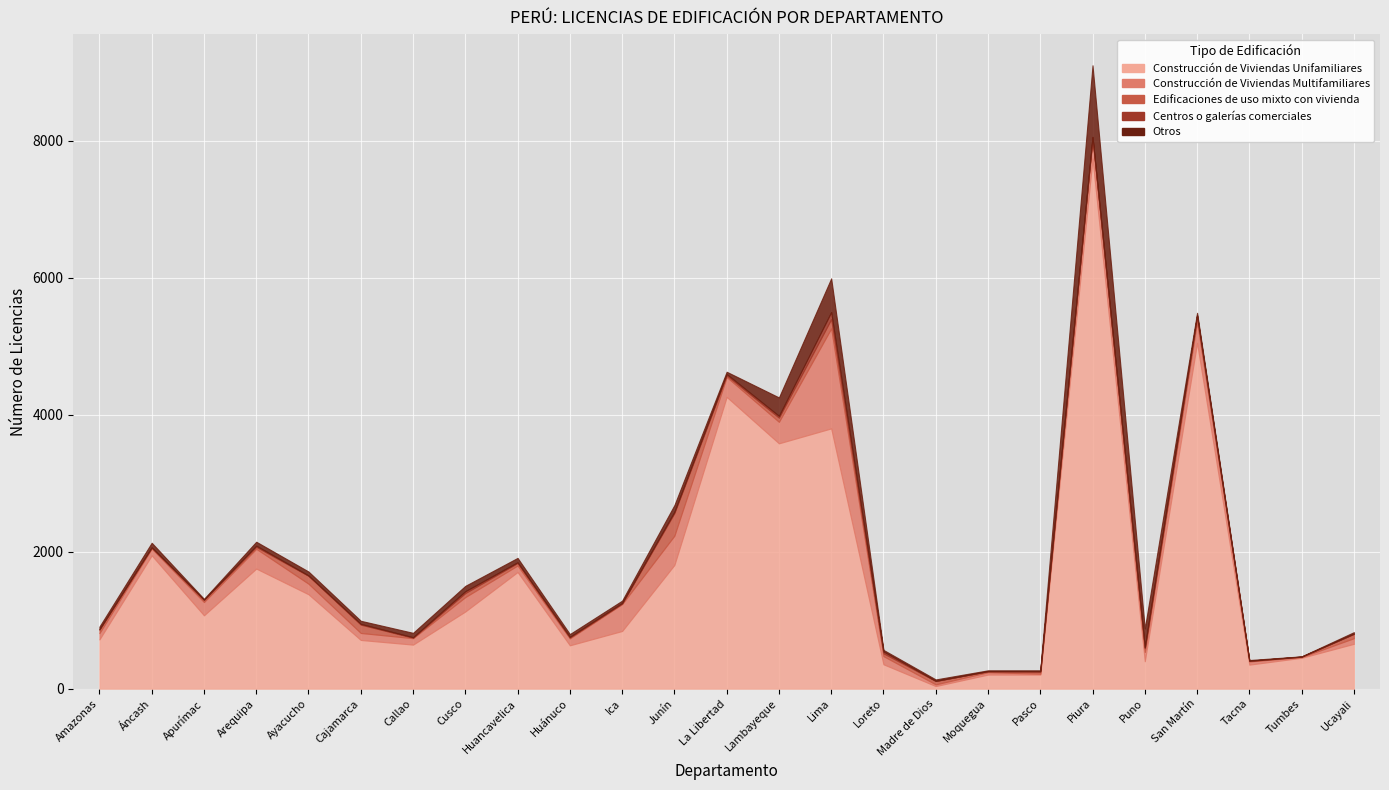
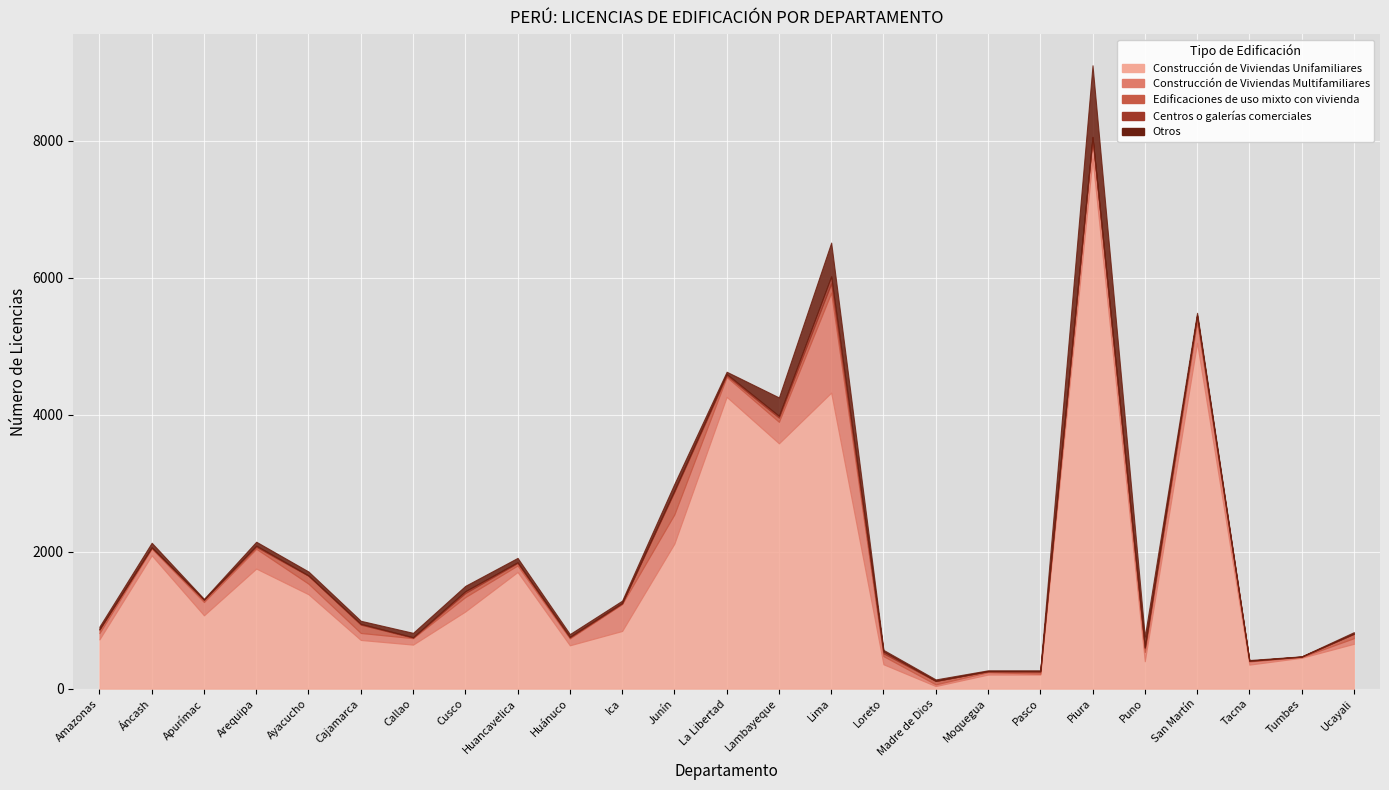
  {
    "Construcción de Viviendas Unifamiliares": {
      "Amazonas": 700,
      "Áncash": 1900,
      "Apurímac": 1100,
      "Arequipa": 1800,
      "Ayacucho": 1400,
      "Cajamarca": 700,
      "Callao": 600,
      "Cusco": 1100,
      "Huancavelica": 1700,
      "Huánuco": 600,
      "Ica": 800,
-     "Junín": 1800,
+     "Junín": 2100,
      "La Libertad": 4300,
      "Lambayeque": 3600,
-     "Lima": 3800,
+     "Lima": 4300,
      "Loreto": 400,
      "Piura": 7700,
      "Puno": 400,
      "San Martín": 5000,
      "Tacna": 400,
      "Ucayali": 700
    },
    "Otros": {
      "Amazonas": 0,
      "Áncash": 100,
      "Arequipa": 100,
      "Ayacucho": 100,
      "Cajamarca": 0,
      "Callao": 100,
      "Cusco": 100,
      "Huancavelica": 100,
      "Huánuco": 0,
      "Junín": 100,
      "Lambayeque": 300,
      "Lima": 500,
      "Piura": 1000,
-     "Puno": 300
+     "Puno": 200
    }
  }
